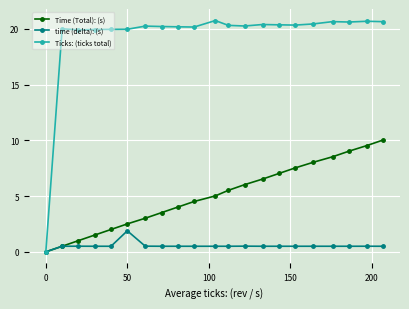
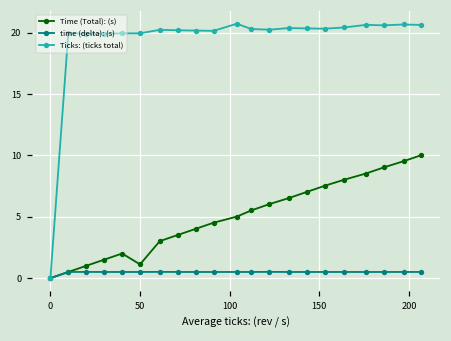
  {
    "Time (Total): (s)": {
-     "50": 2.5
+     "50": 1.1
    },
    "time (delta): (s)": {
-     "50": 1.9
+     "50": 0.5
    },
    "Ticks: (ticks total)": {
      "50": 20.0
    }
  }
